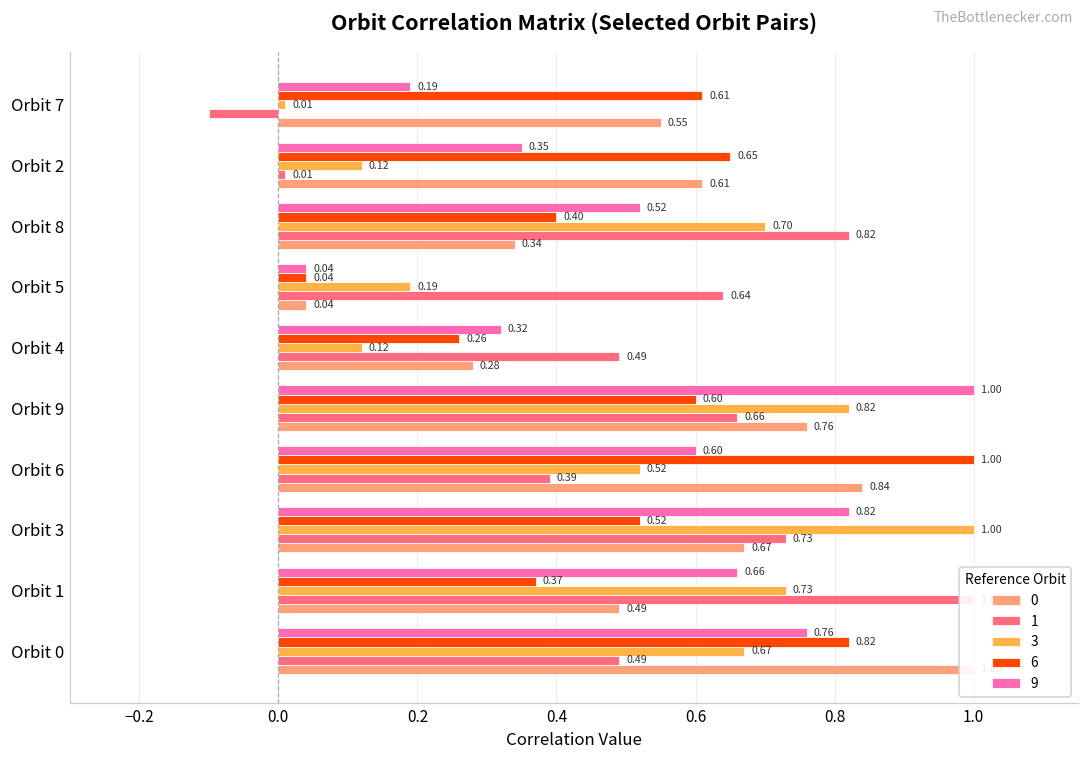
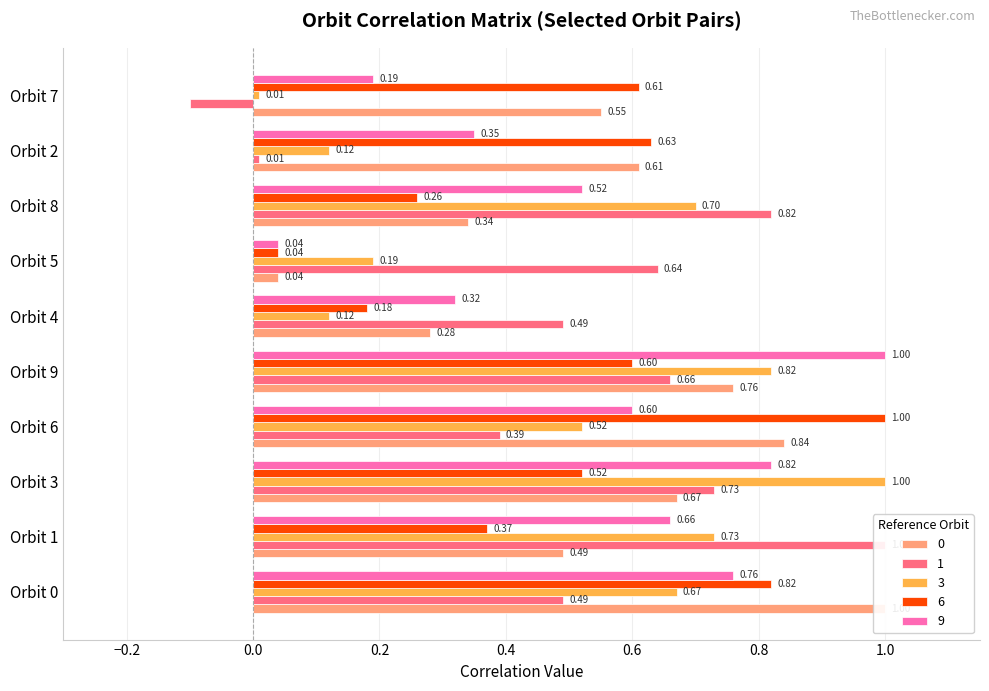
  {
    "6": {
      "Orbit 7": 0.61,
-     "Orbit 2": 0.65,
-     "Orbit 8": 0.40,
-     "Orbit 4": 0.26,
+     "Orbit 2": 0.63,
+     "Orbit 8": 0.26,
+     "Orbit 4": 0.18,
      "Orbit 9": 0.60,
      "Orbit 6": 1.00,
      "Orbit 3": 0.52,
      "Orbit 1": 0.37,
      "Orbit 0": 0.82
    }
  }
